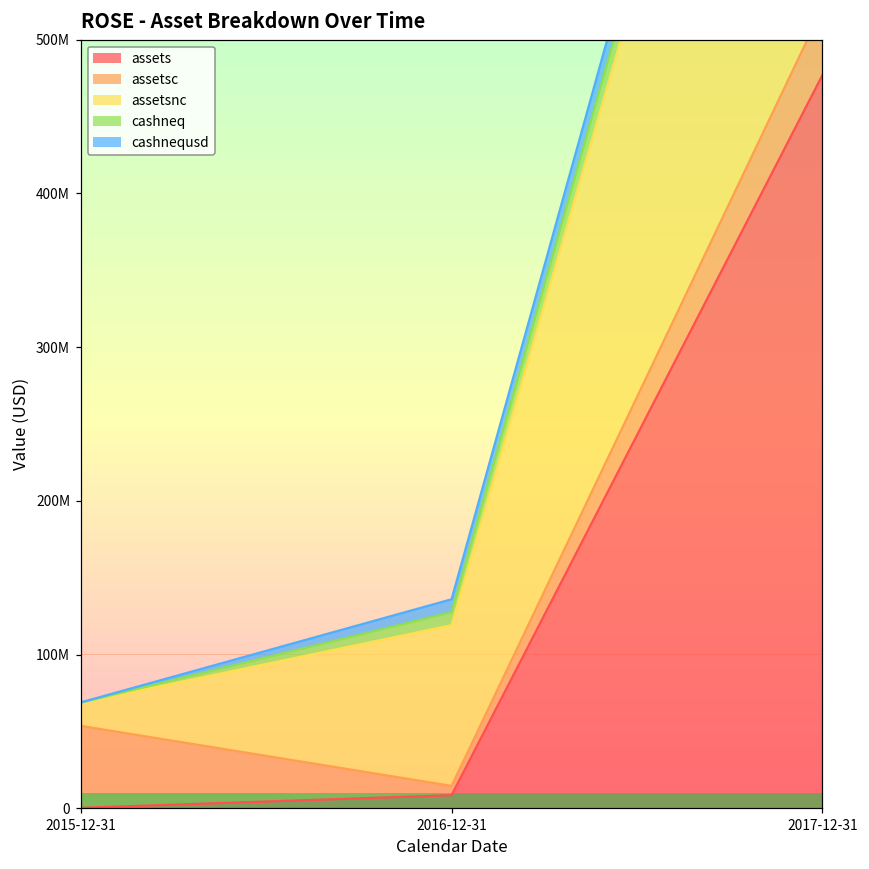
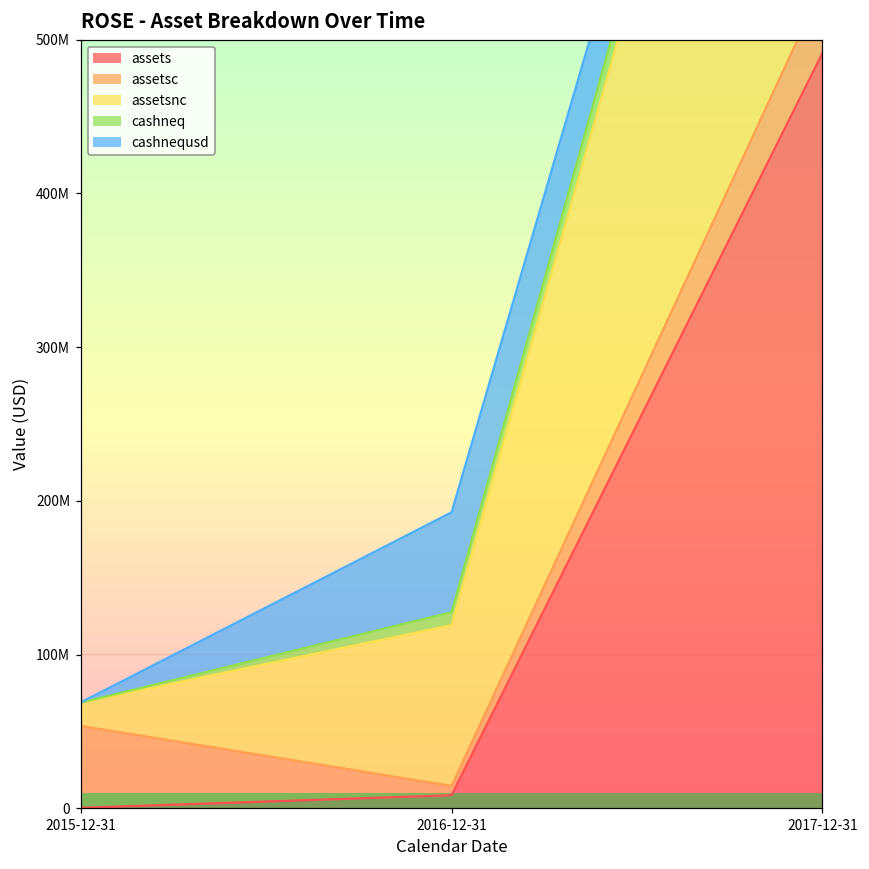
  {
    "assets": {
-     "2017-12-31": 477000000
+     "2017-12-31": 491000000
    },
    "assetsc": {
      "2015-12-31": 53000000,
      "2016-12-31": 6000000
    },
    "assetsnc": {
      "2016-12-31": 105000000
    },
    "cashneq": {
      "2016-12-31": 8000000
    },
    "cashnequsd": {
-     "2016-12-31": 8000000
+     "2016-12-31": 65000000
    }
  }
